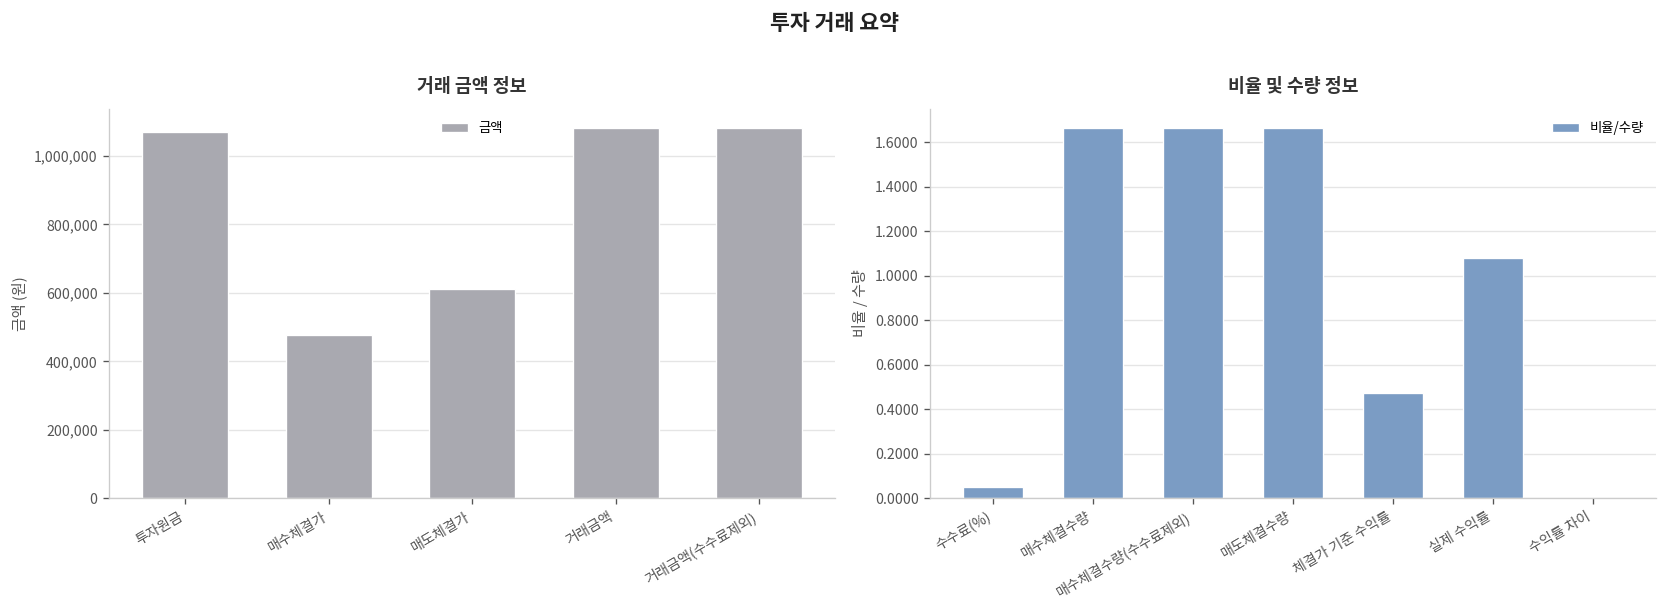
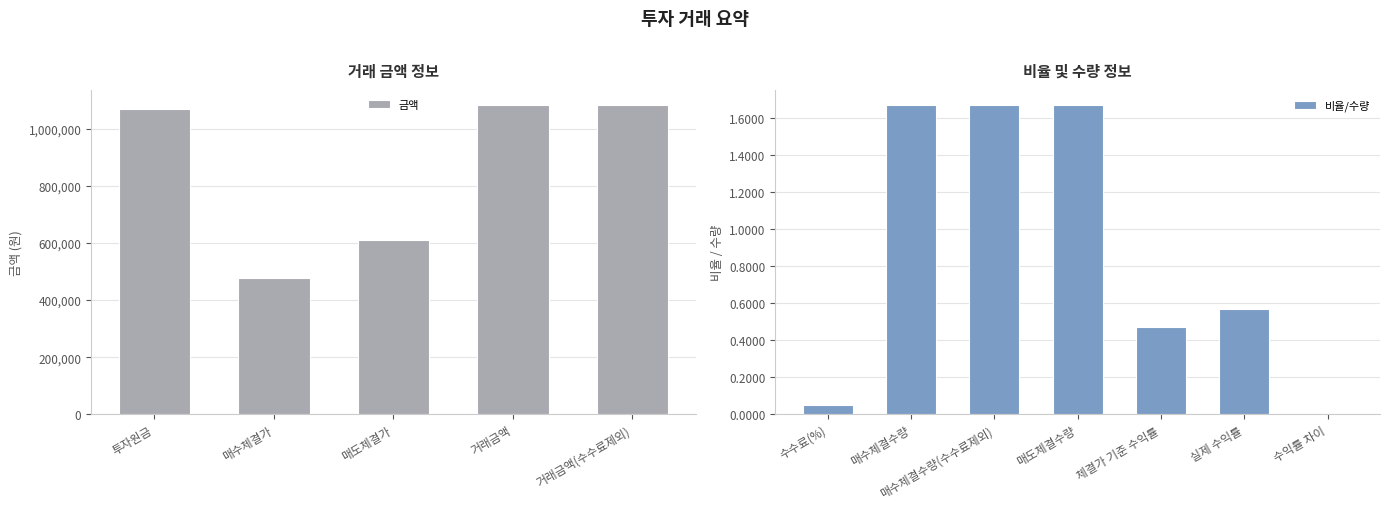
  {
    "거래 금액 정보": {
      "투자원금": "1,070,000",
      "매수체결가": "480,000",
      "매도체결가": "610,000",
      "거래금액": "1,080,000",
      "거래금액(수수료제외)": "1,080,000"
    },
    "비율 및 수량 정보": {
      "수수료(%)": "0.05",
      "매수체결수량": "1.67",
      "매수체결수량(수수료제외)": "1.67",
      "매도체결수량": "1.67",
      "체결가 기준 수익률": "0.47",
-     "실제 수익률": "1.08"
+     "실제 수익률": "0.57"
    }
  }
